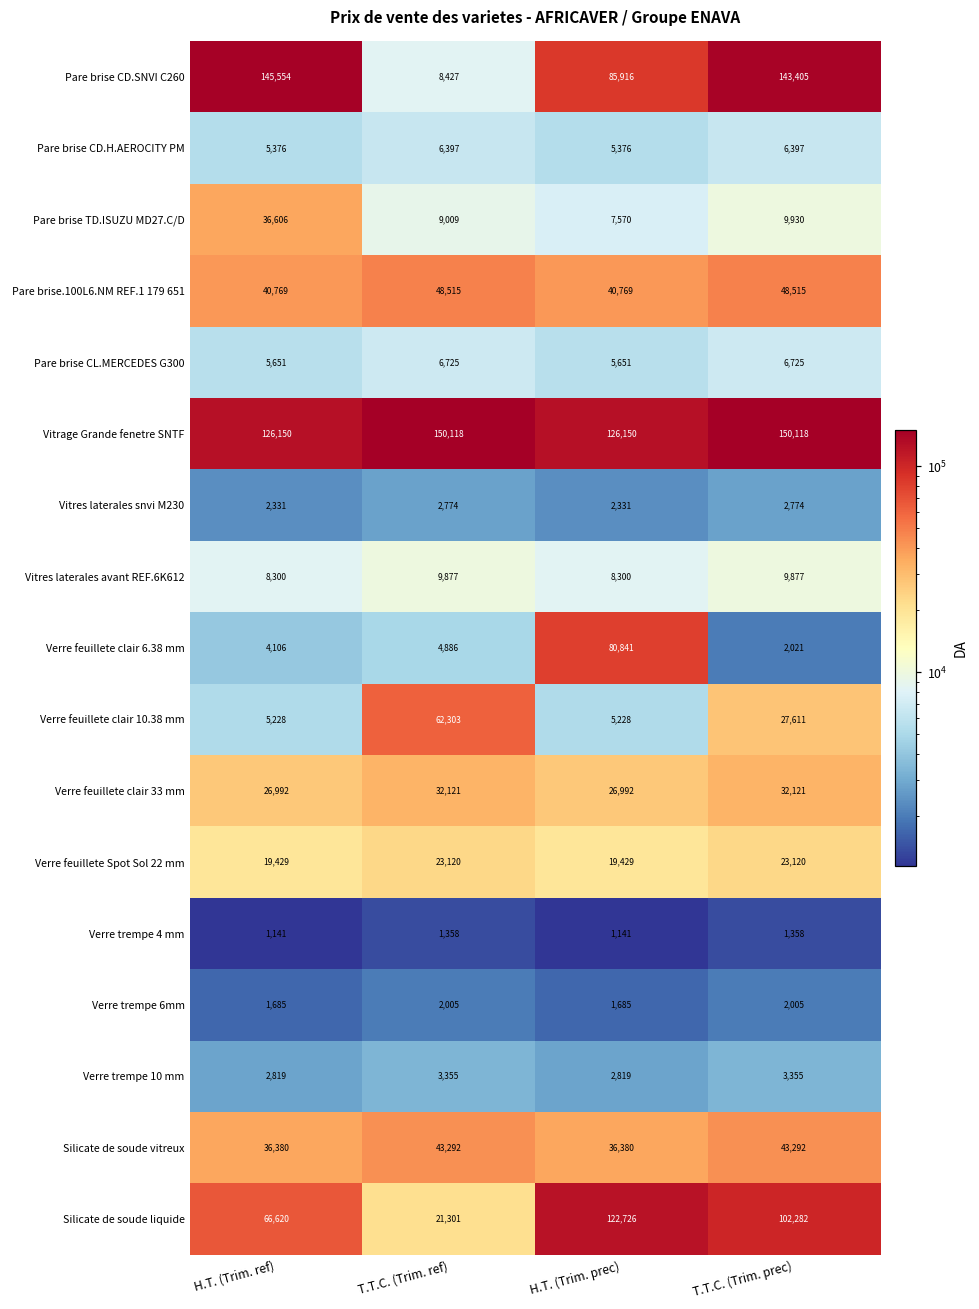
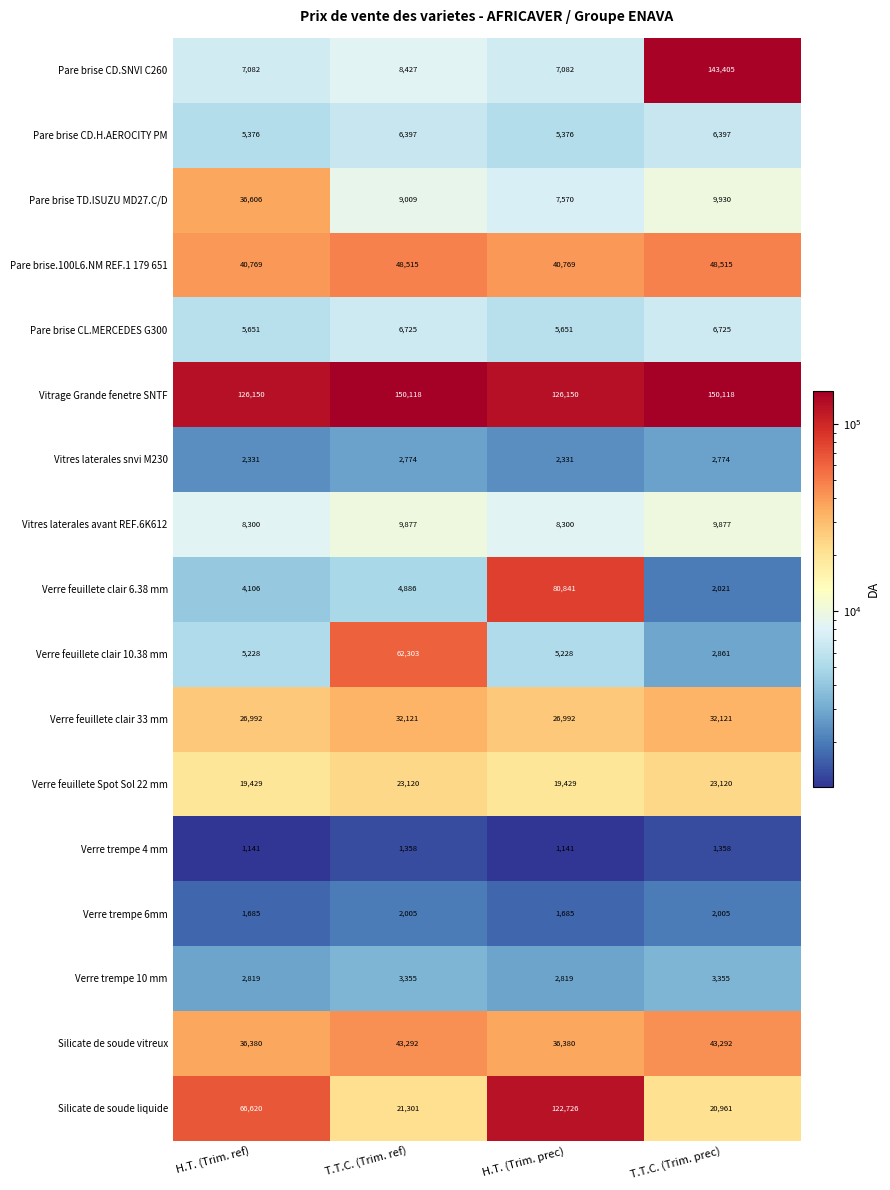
  {
    "Pare brise CD.SNVI C260": {
-     "H.T. (Trim. ref)": "145,554",
+     "H.T. (Trim. ref)": "7,082",
      "T.T.C. (Trim. ref)": "8,427",
-     "H.T. (Trim. prec)": "85,916",
+     "H.T. (Trim. prec)": "7,082",
      "T.T.C. (Trim. prec)": "143,405"
    },
    "Pare brise CD.H.AEROCITY PM": {
      "H.T. (Trim. ref)": "5,376",
      "T.T.C. (Trim. ref)": "6,397",
      "H.T. (Trim. prec)": "5,376",
      "T.T.C. (Trim. prec)": "6,397"
    },
    "Pare brise TD.ISUZU MD27.C/D": {
      "H.T. (Trim. ref)": "36,606",
      "T.T.C. (Trim. ref)": "9,009",
      "H.T. (Trim. prec)": "7,570",
      "T.T.C. (Trim. prec)": "9,930"
    },
    "Pare brise.100L6.NM REF.1 179 651": {
      "H.T. (Trim. ref)": "40,769",
      "T.T.C. (Trim. ref)": "48,515",
      "H.T. (Trim. prec)": "40,769",
      "T.T.C. (Trim. prec)": "48,515"
    },
    "Pare brise CL.MERCEDES G300": {
      "H.T. (Trim. ref)": "5,651",
      "T.T.C. (Trim. ref)": "6,725",
      "H.T. (Trim. prec)": "5,651",
      "T.T.C. (Trim. prec)": "6,725"
    },
    "Vitrage Grande fenetre SNTF": {
      "H.T. (Trim. ref)": "126,150",
      "T.T.C. (Trim. ref)": "150,118",
      "H.T. (Trim. prec)": "126,150",
      "T.T.C. (Trim. prec)": "150,118"
    },
    "Vitres laterales snvi M230": {
      "H.T. (Trim. ref)": "2,331",
      "T.T.C. (Trim. ref)": "2,774",
      "H.T. (Trim. prec)": "2,331",
      "T.T.C. (Trim. prec)": "2,774"
    },
    "Vitres laterales avant REF.6K612": {
      "H.T. (Trim. ref)": "8,300",
      "T.T.C. (Trim. ref)": "9,877",
      "H.T. (Trim. prec)": "8,300",
      "T.T.C. (Trim. prec)": "9,877"
    },
    "Verre feuillete clair 6.38 mm": {
      "H.T. (Trim. ref)": "4,106",
      "T.T.C. (Trim. ref)": "4,886",
      "H.T. (Trim. prec)": "80,841",
      "T.T.C. (Trim. prec)": "2,021"
    },
    "Verre feuillete clair 10.38 mm": {
      "H.T. (Trim. ref)": "5,228",
      "T.T.C. (Trim. ref)": "62,303",
      "H.T. (Trim. prec)": "5,228",
-     "T.T.C. (Trim. prec)": "27,611"
+     "T.T.C. (Trim. prec)": "2,861"
    },
    "Verre feuillete clair 33 mm": {
      "H.T. (Trim. ref)": "26,992",
      "T.T.C. (Trim. ref)": "32,121",
      "H.T. (Trim. prec)": "26,992",
      "T.T.C. (Trim. prec)": "32,121"
    },
    "Verre feuillete Spot Sol 22 mm": {
      "H.T. (Trim. ref)": "19,429",
      "T.T.C. (Trim. ref)": "23,120",
      "H.T. (Trim. prec)": "19,429",
      "T.T.C. (Trim. prec)": "23,120"
    },
    "Verre trempe 4 mm": {
      "H.T. (Trim. ref)": "1,141",
      "T.T.C. (Trim. ref)": "1,358",
      "H.T. (Trim. prec)": "1,141",
      "T.T.C. (Trim. prec)": "1,358"
    },
    "Verre trempe 6mm": {
      "H.T. (Trim. ref)": "1,685",
      "T.T.C. (Trim. ref)": "2,005",
      "H.T. (Trim. prec)": "1,685",
      "T.T.C. (Trim. prec)": "2,005"
    },
    "Verre trempe 10 mm": {
      "H.T. (Trim. ref)": "2,819",
      "T.T.C. (Trim. ref)": "3,355",
      "H.T. (Trim. prec)": "2,819",
      "T.T.C. (Trim. prec)": "3,355"
    },
    "Silicate de soude vitreux": {
      "H.T. (Trim. ref)": "36,380",
      "T.T.C. (Trim. ref)": "43,292",
      "H.T. (Trim. prec)": "36,380",
      "T.T.C. (Trim. prec)": "43,292"
    },
    "Silicate de soude liquide": {
      "H.T. (Trim. ref)": "66,620",
      "T.T.C. (Trim. ref)": "21,301",
      "H.T. (Trim. prec)": "122,726",
-     "T.T.C. (Trim. prec)": "102,282"
+     "T.T.C. (Trim. prec)": "20,961"
    }
  }
